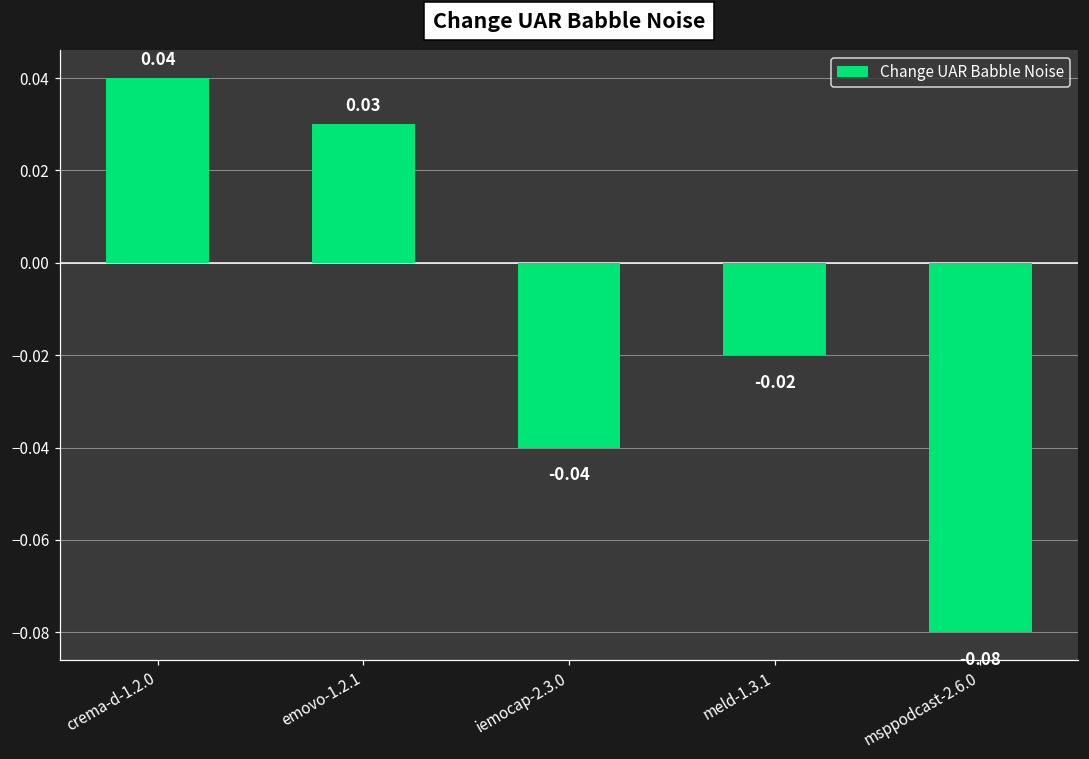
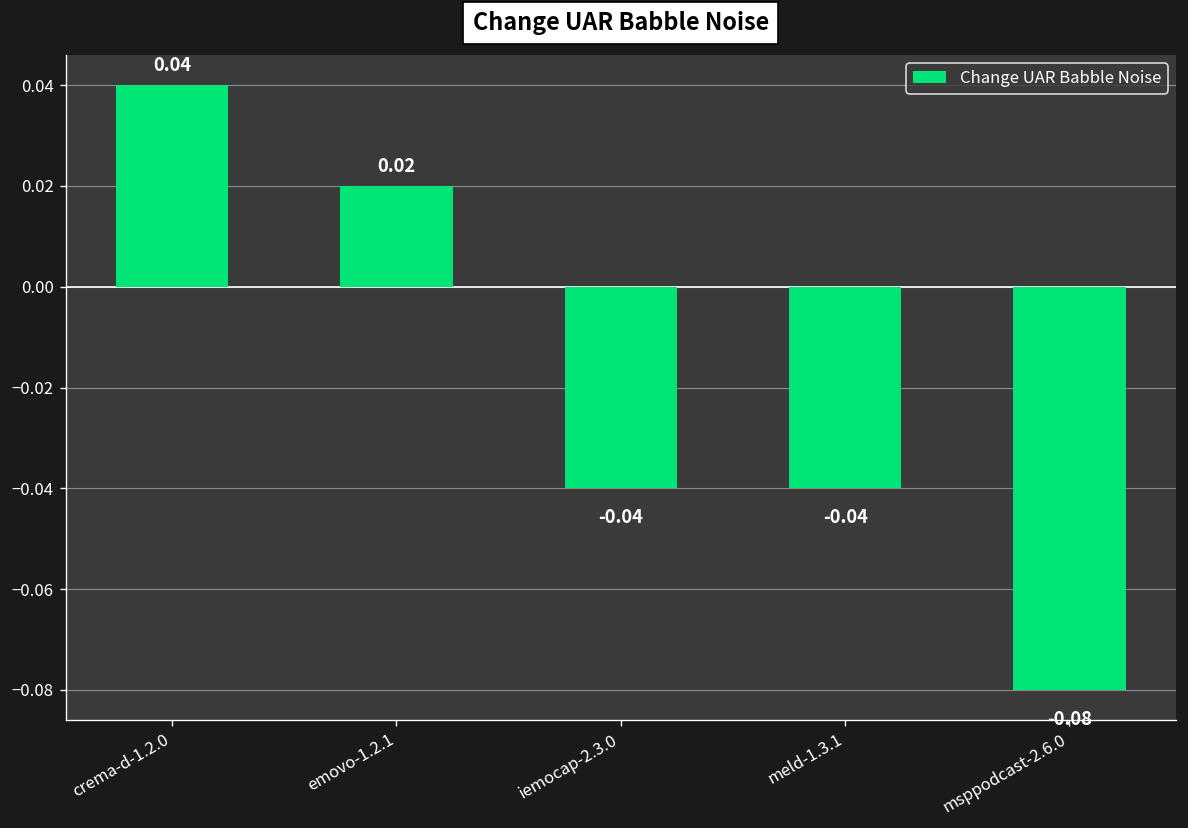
  {
    "crema-d-1.2.0": 0.04,
-   "emovo-1.2.1": 0.03,
+   "emovo-1.2.1": 0.02,
    "iemocap-2.3.0": -0.04,
-   "meld-1.3.1": -0.02,
+   "meld-1.3.1": -0.04,
    "msppodcast-2.6.0": -0.08
  }
